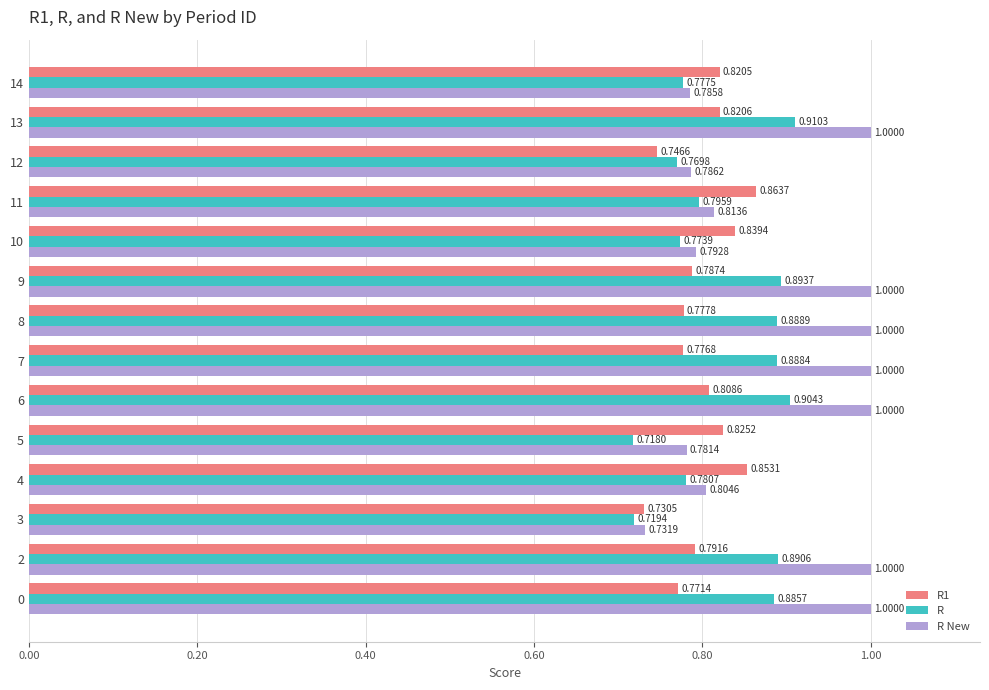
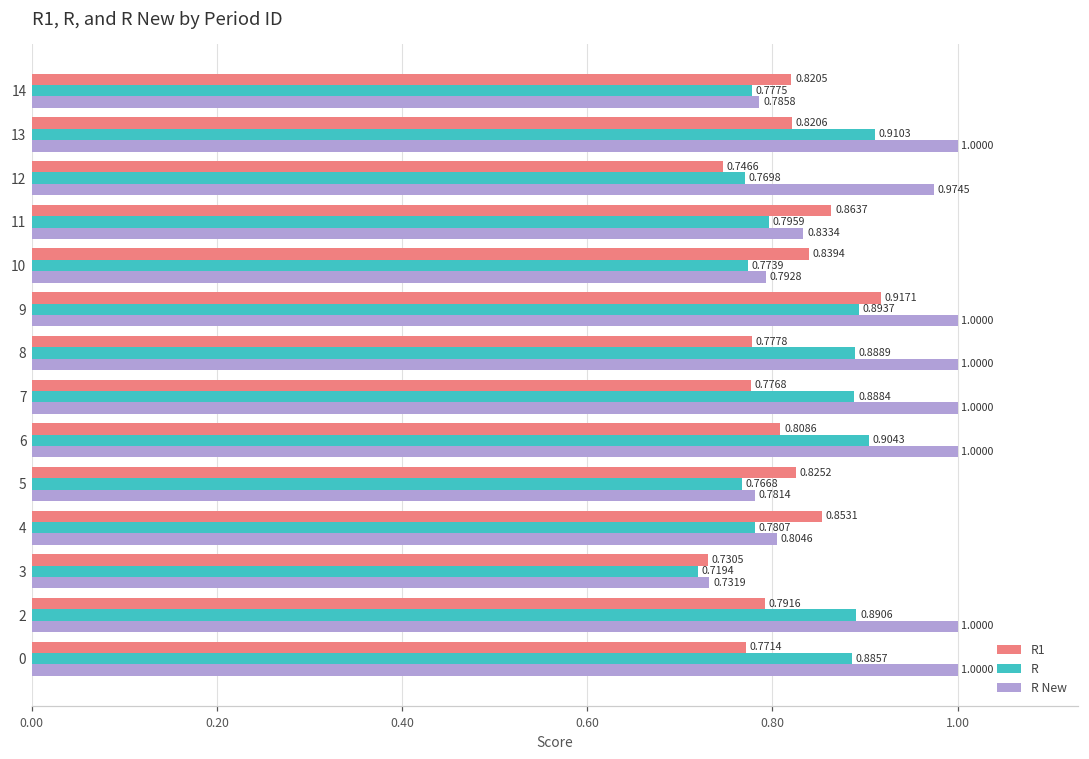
  {
    "R1": {
      "14": 0.8205,
      "13": 0.8206,
      "12": 0.7466,
      "11": 0.8637,
      "10": 0.8394,
-     "9": 0.7874,
+     "9": 0.9171,
      "8": 0.7778,
      "7": 0.7768,
      "6": 0.8086,
      "5": 0.8252,
      "4": 0.8531,
      "3": 0.7305,
      "2": 0.7916,
      "0": 0.7714
    },
    "R": {
      "14": 0.7775,
      "13": 0.9103,
      "12": 0.7698,
      "11": 0.7959,
      "10": 0.7739,
      "9": 0.8937,
      "8": 0.8889,
      "7": 0.8884,
      "6": 0.9043,
-     "5": 0.7180,
+     "5": 0.7668,
      "4": 0.7807,
      "3": 0.7194,
      "2": 0.8906,
      "0": 0.8857
    },
    "R New": {
      "14": 0.7858,
      "13": 1.0000,
-     "12": 0.7862,
-     "11": 0.8136,
+     "12": 0.9745,
+     "11": 0.8334,
      "10": 0.7928,
      "9": 1.0000,
      "8": 1.0000,
      "7": 1.0000,
      "6": 1.0000,
      "5": 0.7814,
      "4": 0.8046,
      "3": 0.7319,
      "2": 1.0000,
      "0": 1.0000
    }
  }
